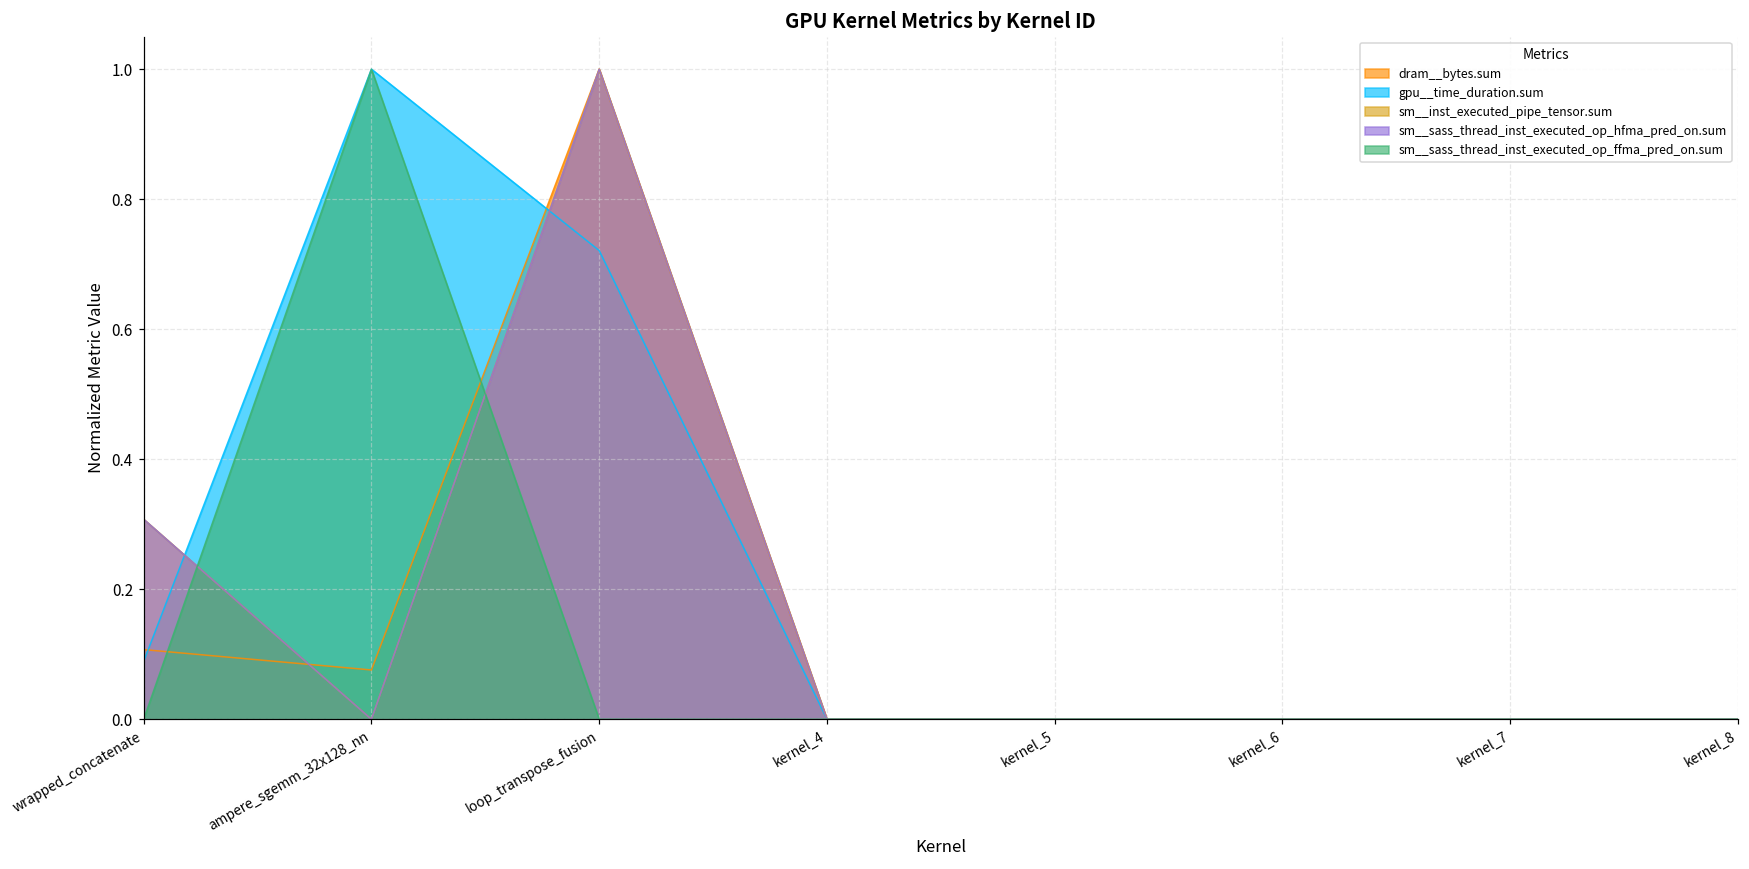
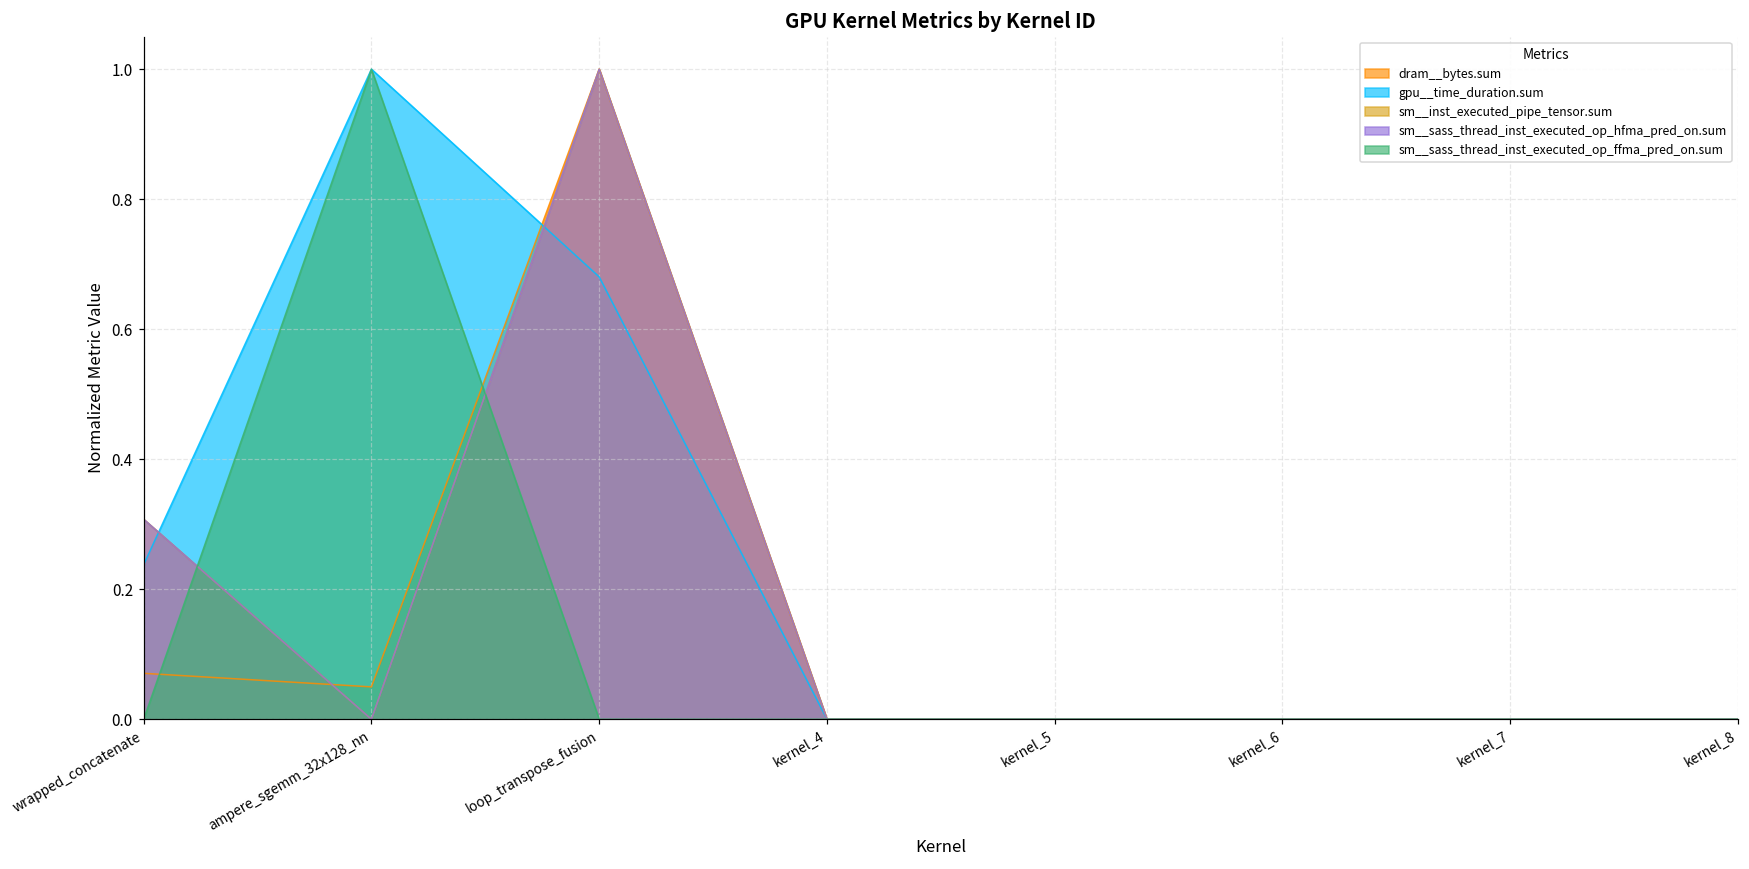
  {
    "dram__bytes.sum": {
-     "wrapped_concatenate": 0.11,
-     "ampere_sgemm_32x128_nn": 0.08
+     "wrapped_concatenate": 0.07,
+     "ampere_sgemm_32x128_nn": 0.05
    },
    "gpu__time_duration.sum": {
-     "wrapped_concatenate": 0.09,
-     "loop_transpose_fusion": 0.72
+     "wrapped_concatenate": 0.24,
+     "loop_transpose_fusion": 0.68
    },
    "sm__sass_thread_inst_executed_op_hfma_pred_on.sum": {
      "wrapped_concatenate": 0.31,
      "ampere_sgemm_32x128_nn": 0.00
    },
    "sm__sass_thread_inst_executed_op_ffma_pred_on.sum": {
      "wrapped_concatenate": 0.00,
      "loop_transpose_fusion": 0.00
    }
  }
